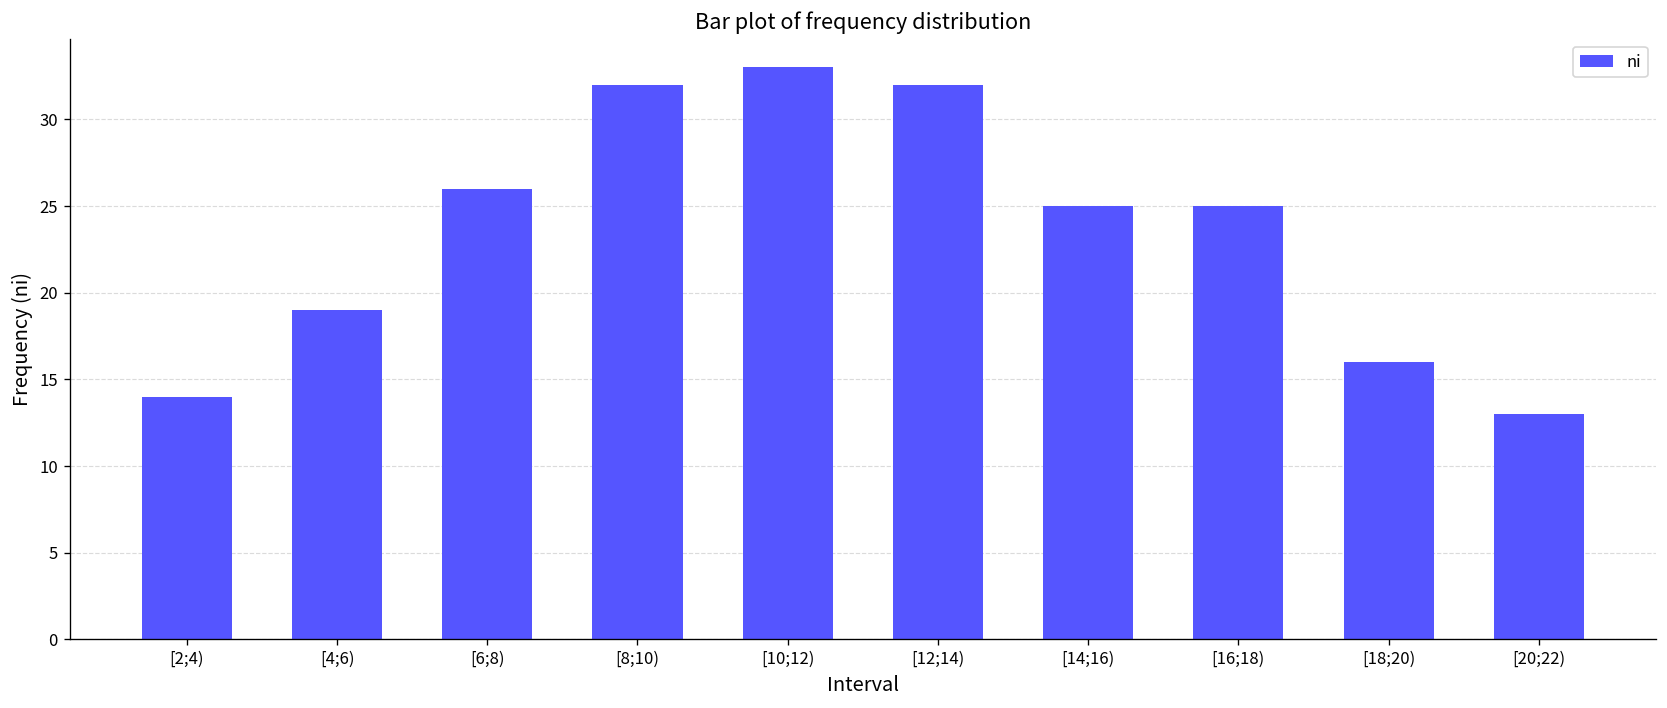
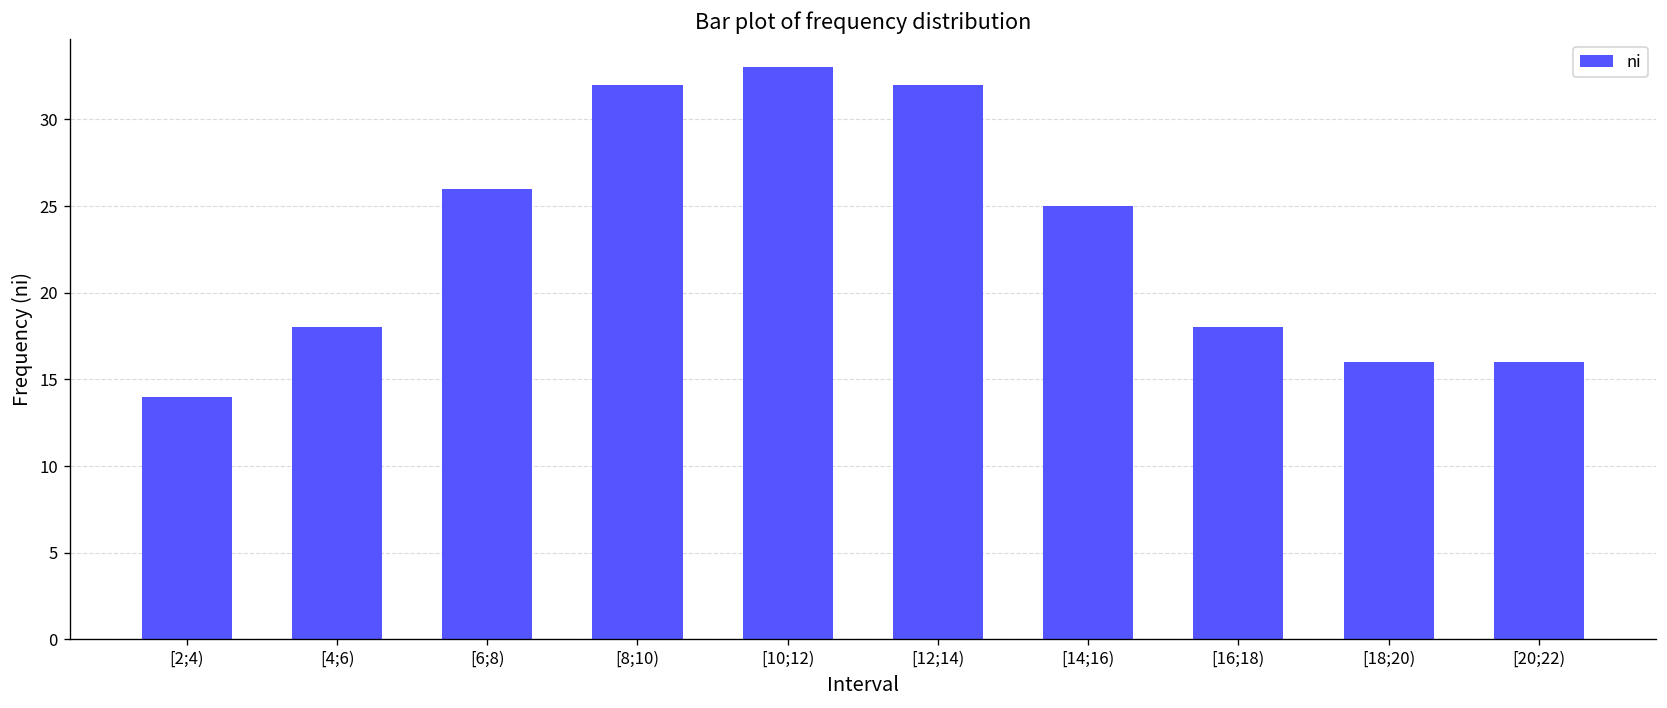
  {
    "[2;4)": 14,
-   "[4;6)": 19,
+   "[4;6)": 18,
    "[6;8)": 26,
    "[8;10)": 32,
    "[10;12)": 33,
    "[12;14)": 32,
    "[14;16)": 25,
-   "[16;18)": 25,
+   "[16;18)": 18,
    "[18;20)": 16,
-   "[20;22)": 13
+   "[20;22)": 16
  }
